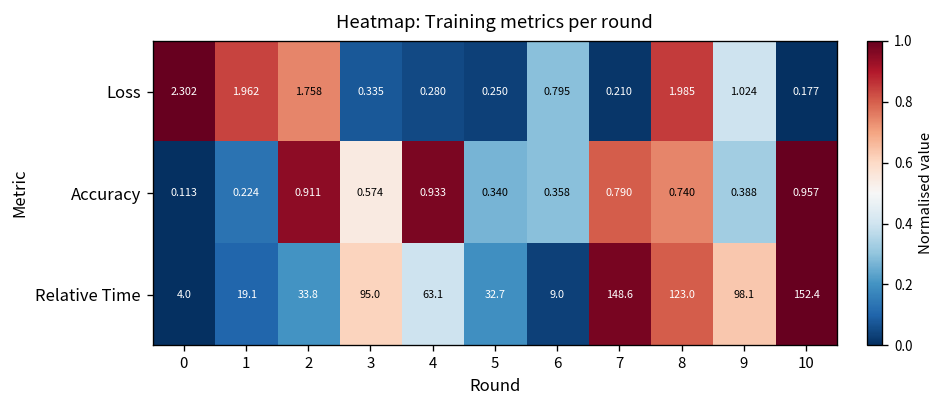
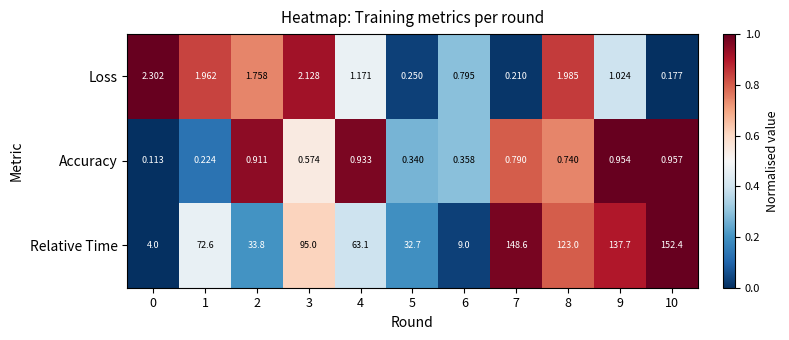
  {
    "Loss": {
      "0": 2.302,
      "1": 1.962,
      "2": 1.758,
-     "3": 0.335,
-     "4": 0.280,
+     "3": 2.128,
+     "4": 1.171,
      "5": 0.250,
      "6": 0.795,
      "7": 0.210,
      "8": 1.985,
      "9": 1.024,
      "10": 0.177
    },
    "Accuracy": {
      "0": 0.113,
      "1": 0.224,
      "2": 0.911,
      "3": 0.574,
      "4": 0.933,
      "5": 0.340,
      "6": 0.358,
      "7": 0.790,
      "8": 0.740,
-     "9": 0.388,
+     "9": 0.954,
      "10": 0.957
    },
    "Relative Time": {
      "0": 4.0,
-     "1": 19.1,
+     "1": 72.6,
      "2": 33.8,
      "3": 95.0,
      "4": 63.1,
      "5": 32.7,
      "6": 9.0,
      "7": 148.6,
      "8": 123.0,
-     "9": 98.1,
+     "9": 137.7,
      "10": 152.4
    }
  }
